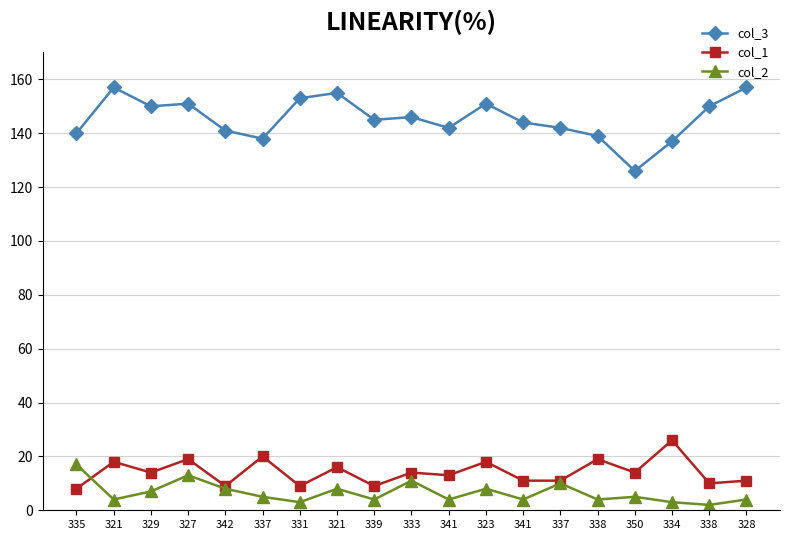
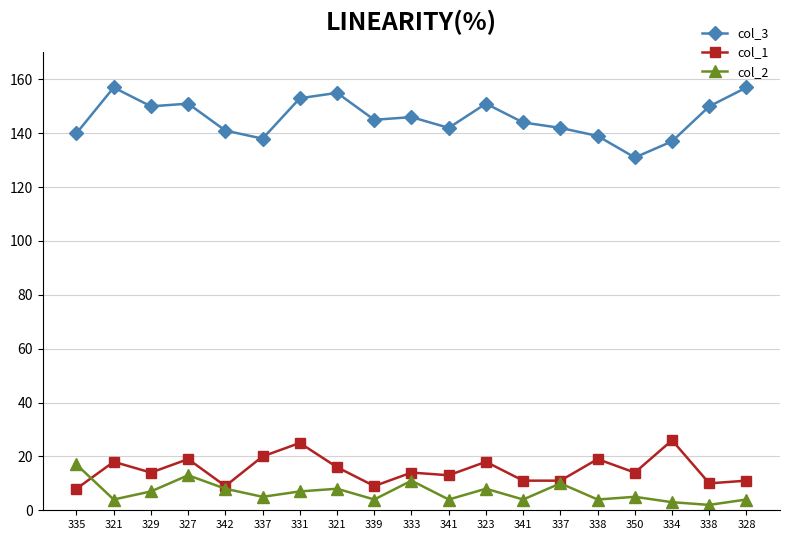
  {
    "col_3": {
      "335": 140,
      "329": 150,
      "327": 151,
      "342": 141,
      "331": 153,
      "339": 145,
      "333": 146,
      "323": 151,
-     "350": 126,
+     "350": 131,
      "334": 137,
      "328": 157
    },
    "col_1": {
      "335": 8,
      "329": 14,
      "327": 19,
      "342": 9,
-     "331": 9,
+     "331": 25,
      "339": 9,
      "333": 14,
      "323": 18,
      "350": 14,
      "334": 26,
      "328": 11
    },
    "col_2": {
      "335": 17,
      "329": 7,
      "327": 13,
      "342": 8,
-     "331": 3,
+     "331": 7,
      "339": 4,
      "333": 11,
      "323": 8,
      "350": 5,
      "334": 3,
      "328": 4
    }
  }
